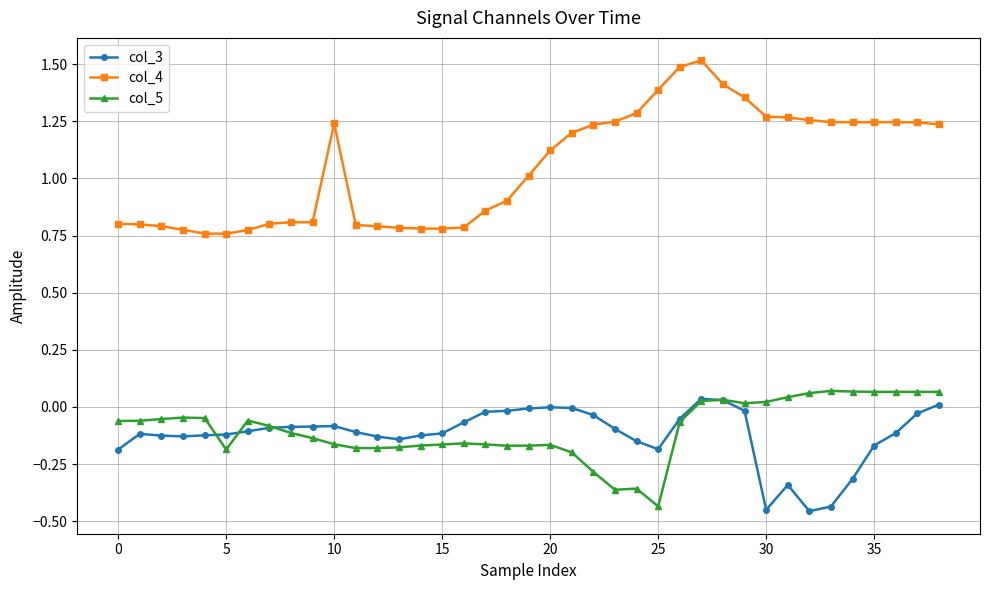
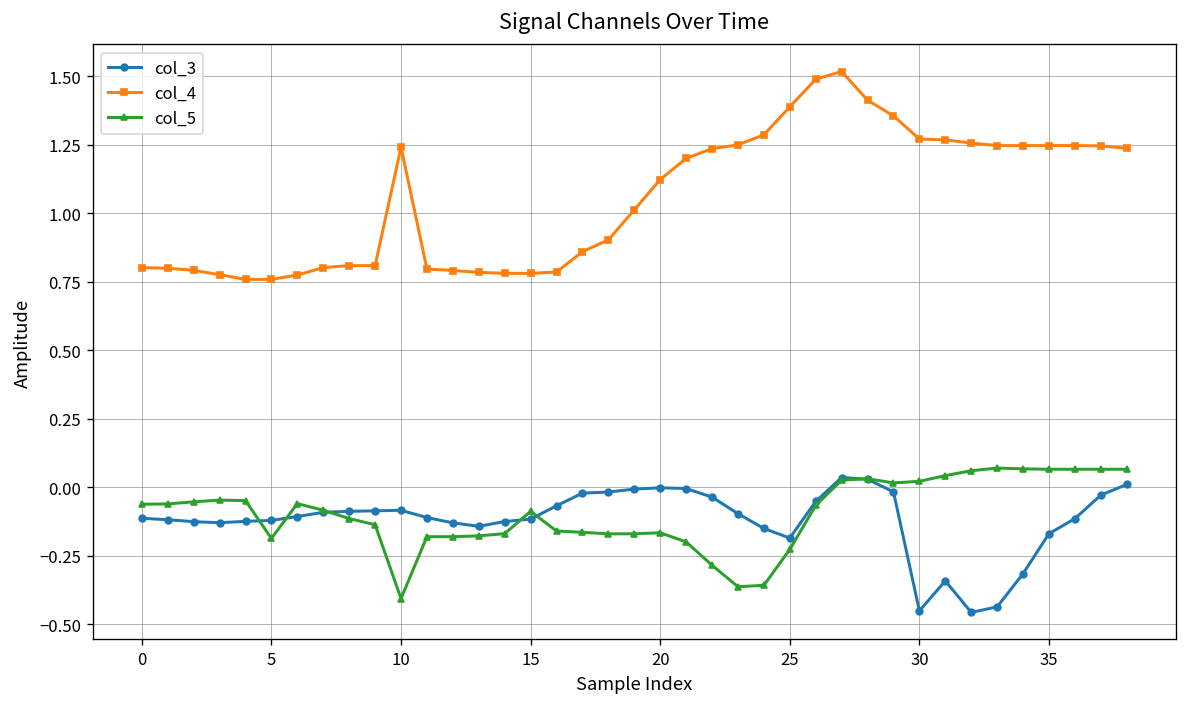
  {
    "col_3": {
-     "0": -0.19,
+     "0": -0.11,
      "5": -0.12,
      "10": -0.08,
      "15": -0.12,
      "20": 0.00,
      "25": -0.18,
      "30": -0.45,
      "35": -0.17
    },
    "col_4": {
      "0": 0.80,
      "5": 0.76,
      "10": 1.24,
      "15": 0.78,
      "20": 1.12,
      "25": 1.39,
      "30": 1.27,
      "35": 1.25
    },
    "col_5": {
      "0": -0.06,
      "5": -0.19,
-     "10": -0.16,
-     "15": -0.16,
+     "10": -0.41,
+     "15": -0.09,
      "20": -0.17,
-     "25": -0.44,
+     "25": -0.23,
      "30": 0.02,
      "35": 0.07
    }
  }
